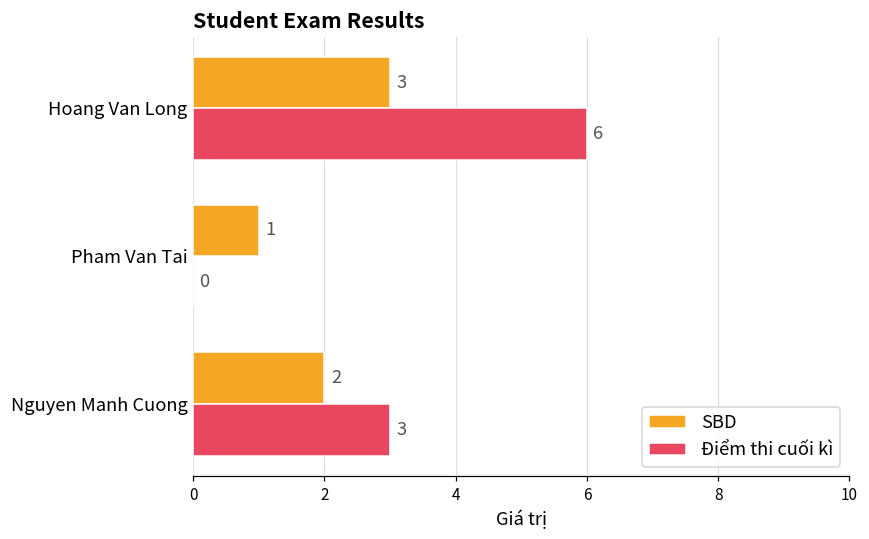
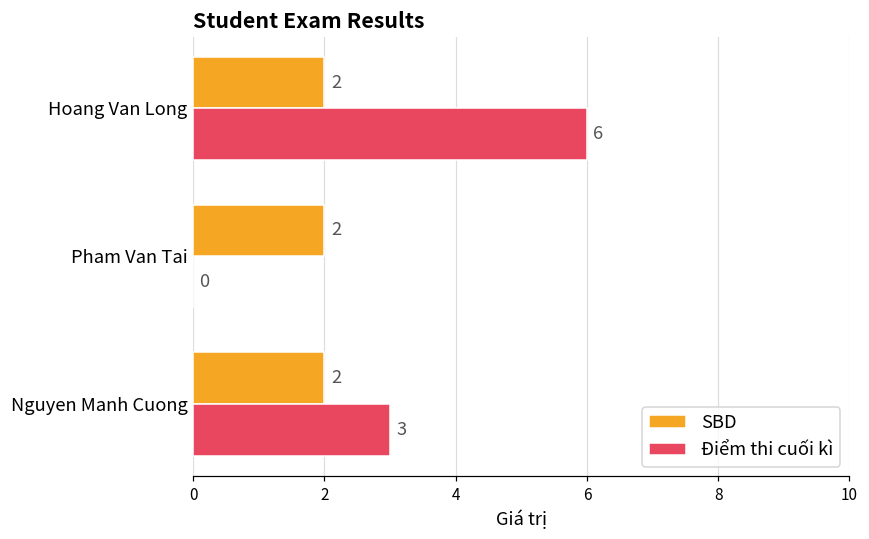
  {
    "SBD": {
-     "Hoang Van Long": 3,
-     "Pham Van Tai": 1,
+     "Hoang Van Long": 2,
+     "Pham Van Tai": 2,
      "Nguyen Manh Cuong": 2
    },
    "Điểm thi cuối kì": {
      "Hoang Van Long": 6,
      "Pham Van Tai": 0,
      "Nguyen Manh Cuong": 3
    }
  }
